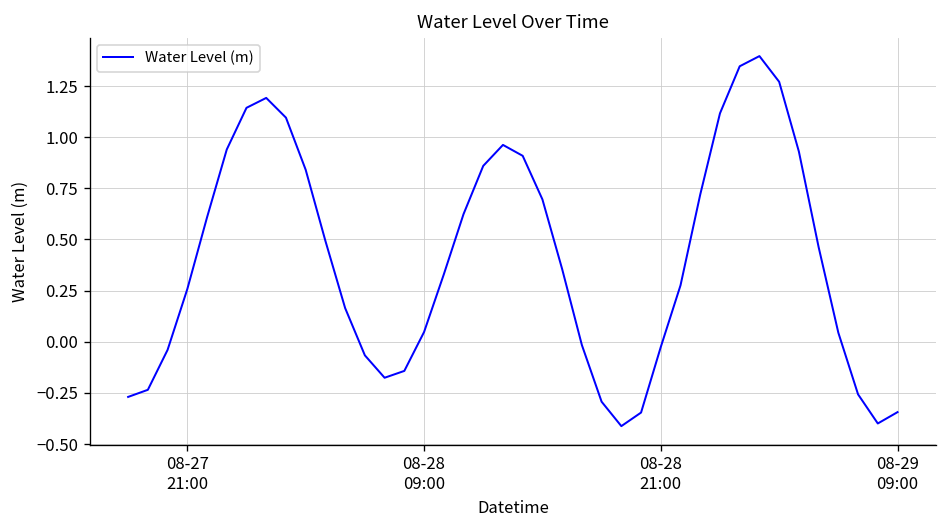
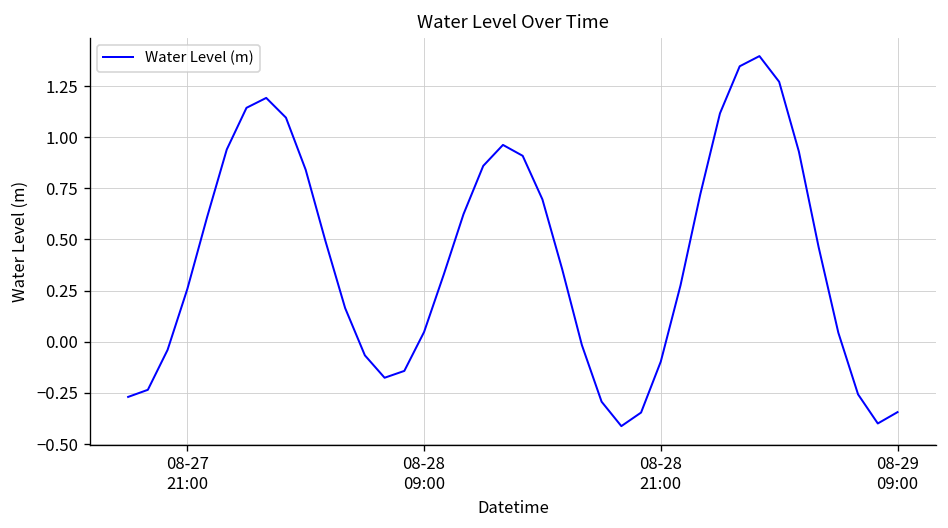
  {
    "08-27 21:00": 0.26,
    "08-28 09:00": 0.05,
-   "08-28 21:00": -0.03,
+   "08-28 21:00": -0.10,
    "08-29 09:00": -0.34
  }
